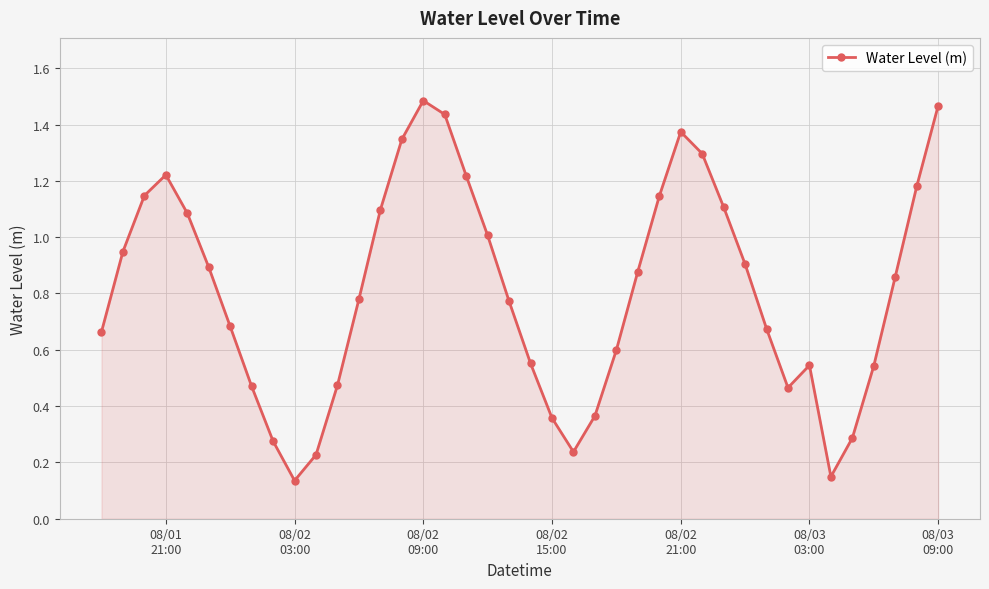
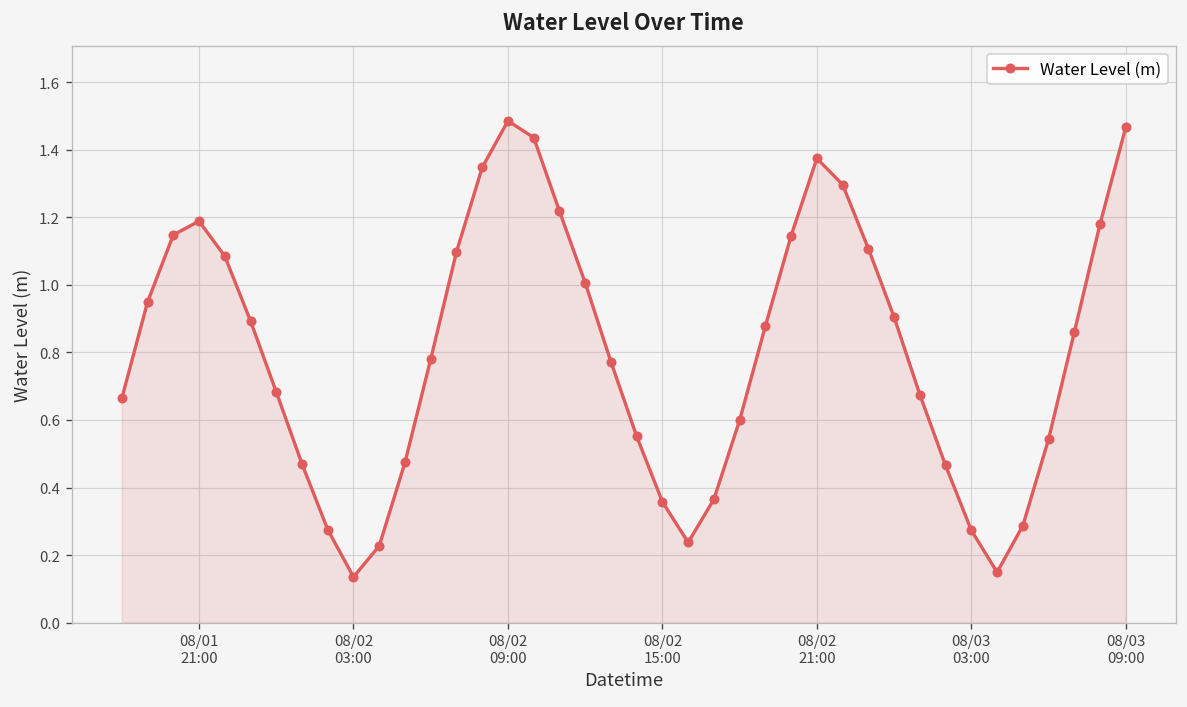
  {
-   "08/01 21:00": 1.22,
+   "08/01 21:00": 1.19,
    "08/02 03:00": 0.14,
    "08/02 09:00": 1.49,
    "08/02 15:00": 0.36,
    "08/02 21:00": 1.37,
-   "08/03 03:00": 0.54,
+   "08/03 03:00": 0.27,
    "08/03 09:00": 1.47
  }
